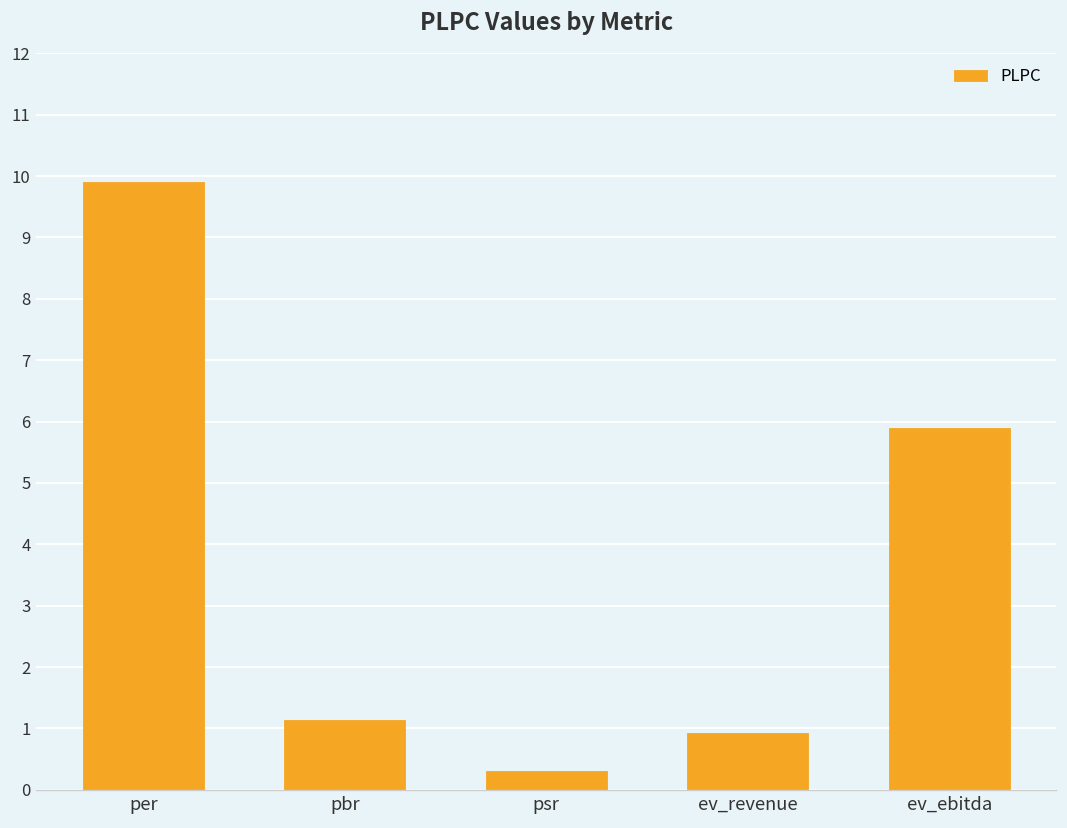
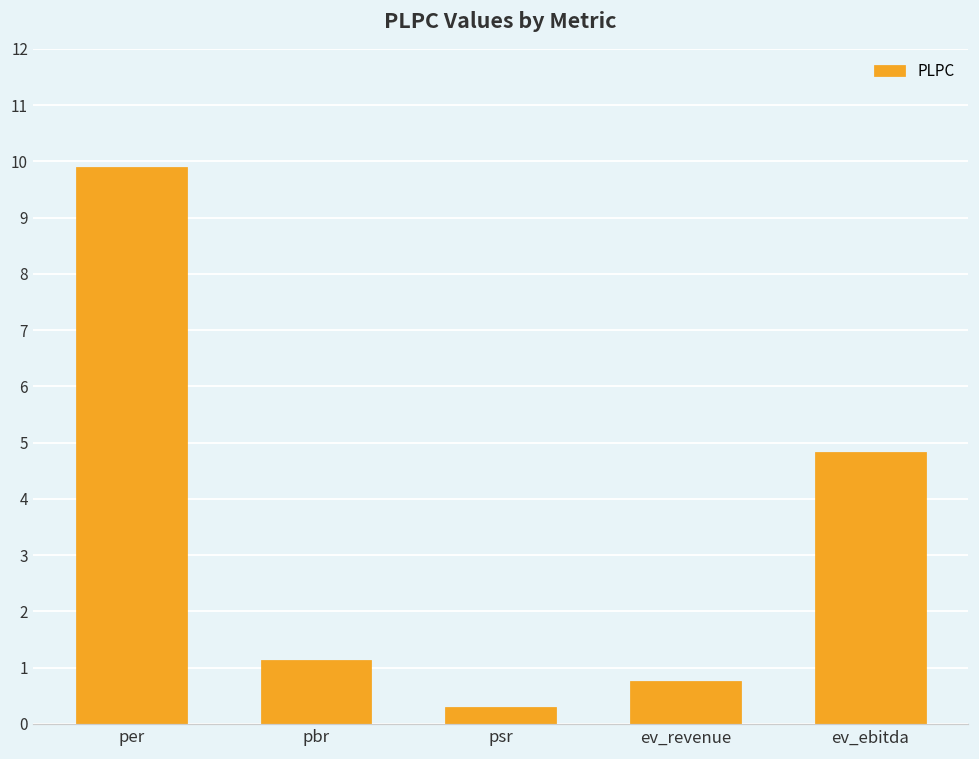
  {
    "per": 9.9,
    "pbr": 1.1,
    "psr": 0.3,
-   "ev_revenue": 0.9,
-   "ev_ebitda": 5.9
+   "ev_revenue": 0.8,
+   "ev_ebitda": 4.8
  }
